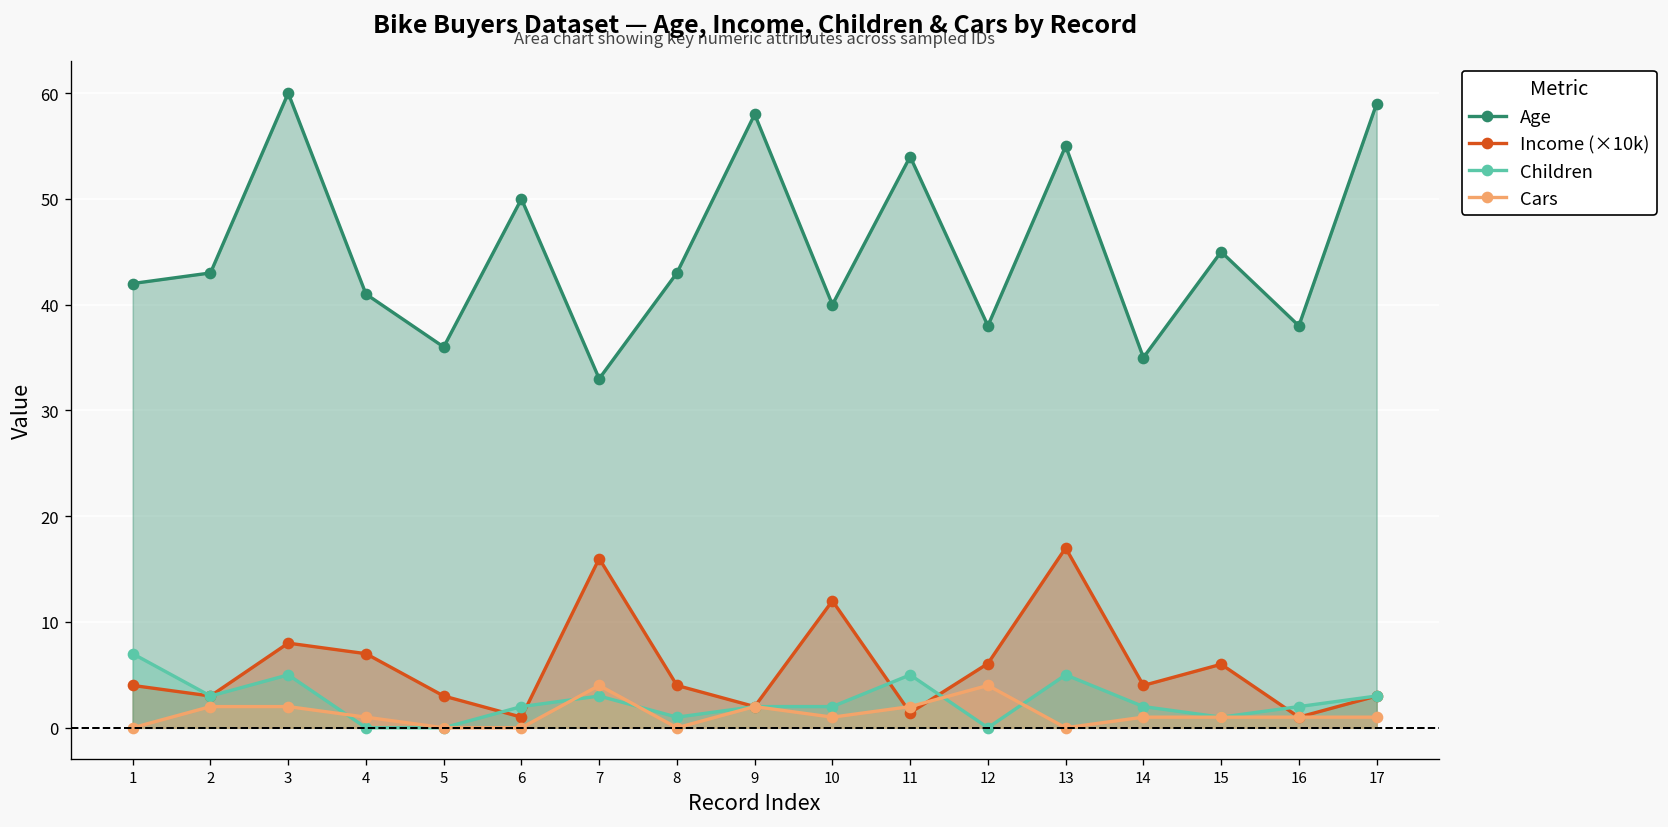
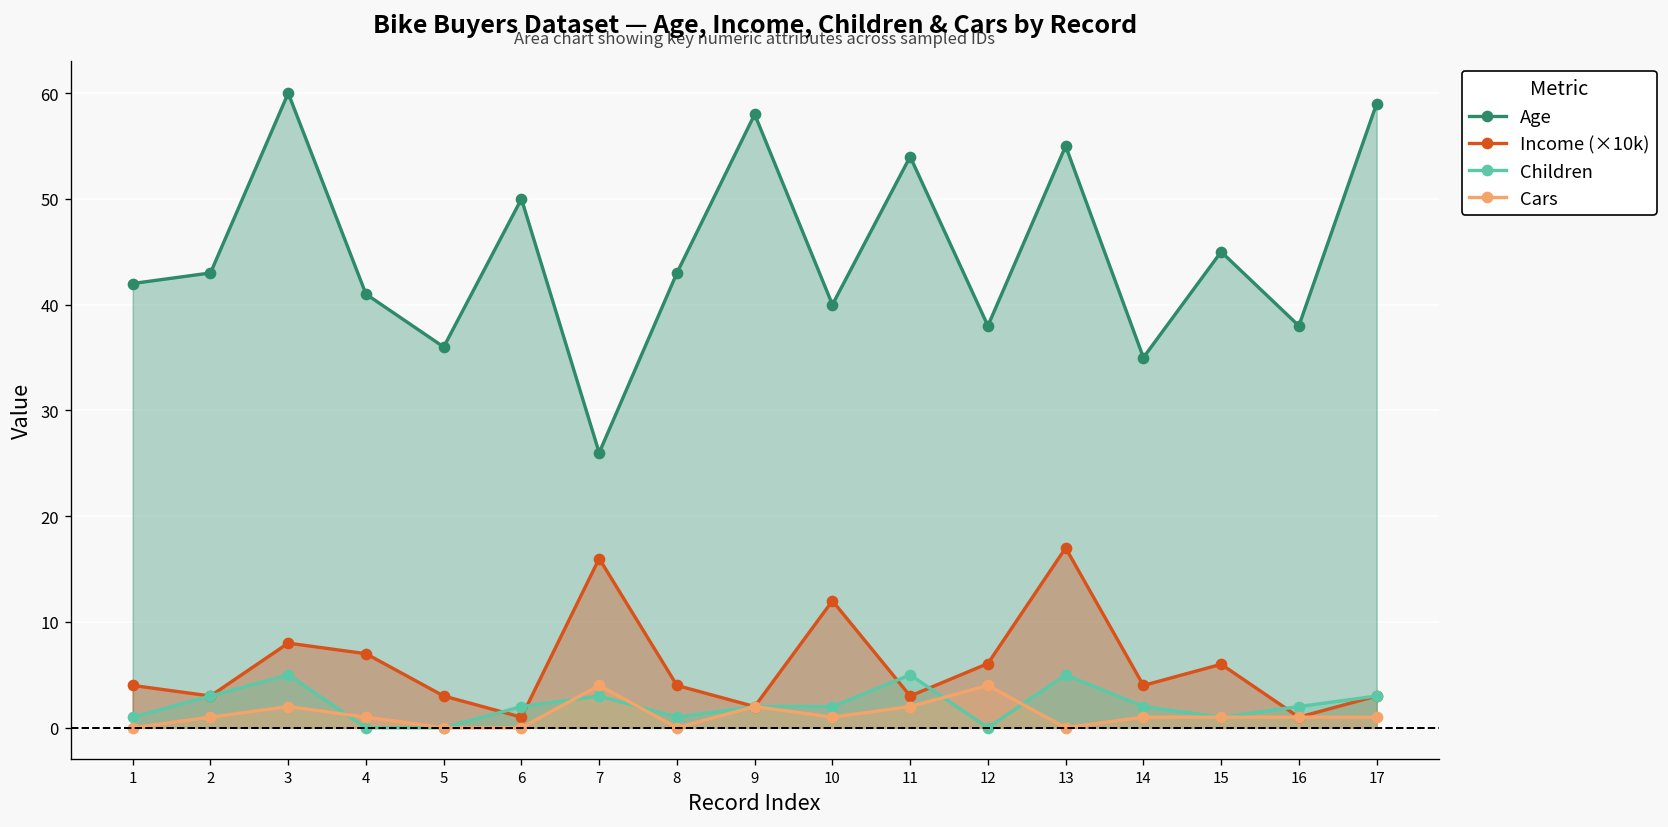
  {
    "Age": {
      "1": 42,
      "2": 43,
      "3": 60,
      "4": 41,
      "5": 36,
      "6": 50,
-     "7": 33,
+     "7": 26,
      "8": 43,
      "9": 58,
      "10": 40,
      "11": 54,
      "12": 38,
      "13": 55,
      "14": 35,
      "15": 45,
      "16": 38,
      "17": 59
    },
    "Income (×10k)": {
      "1": 4,
      "3": 8,
      "4": 7,
      "5": 3,
      "6": 1,
      "7": 16,
      "8": 4,
      "10": 12,
-     "11": 1,
+     "11": 3,
      "12": 6,
      "13": 17,
      "14": 4,
      "15": 6
    },
    "Children": {
-     "1": 7,
+     "1": 1,
      "3": 5,
      "4": 0,
      "6": 2,
      "7": 3,
      "8": 1,
      "10": 2,
      "11": 5,
      "12": 0,
      "13": 5,
      "14": 2,
      "16": 2
    },
    "Cars": {
      "1": 0,
-     "2": 2,
+     "2": 1,
      "3": 2,
      "4": 1,
      "6": 0,
      "7": 4,
      "8": 0,
      "10": 1,
      "11": 2,
      "12": 4,
      "13": 0,
      "14": 1,
      "17": 1
    }
  }
